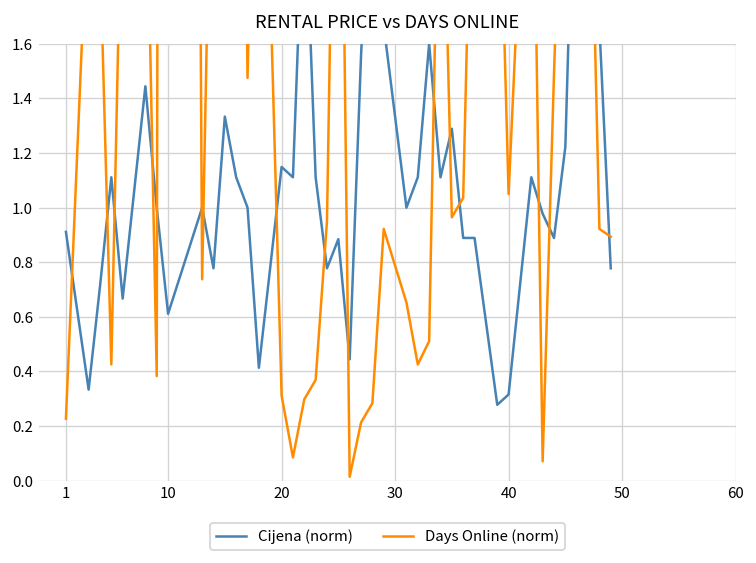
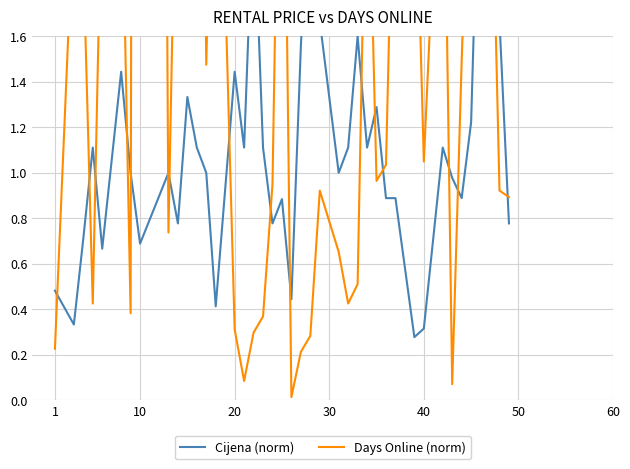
  {
    "Cijena (norm)": {
-     "1": 0.91,
-     "10": 0.61,
-     "20": 1.15,
+     "1": 0.48,
+     "10": 0.69,
+     "20": 1.44,
      "40": 0.32
    },
    "Days Online (norm)": {
      "1": 0.23,
      "20": 0.31,
      "40": 1.05
    }
  }
